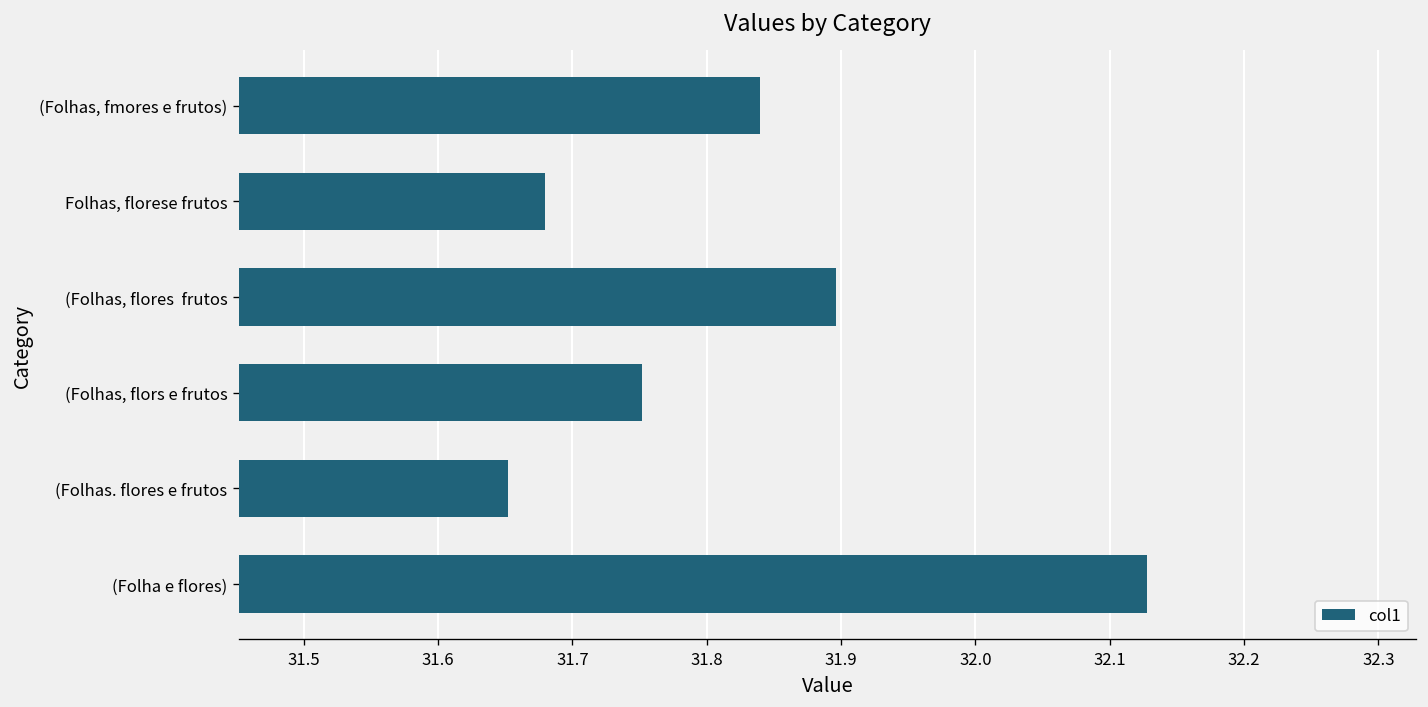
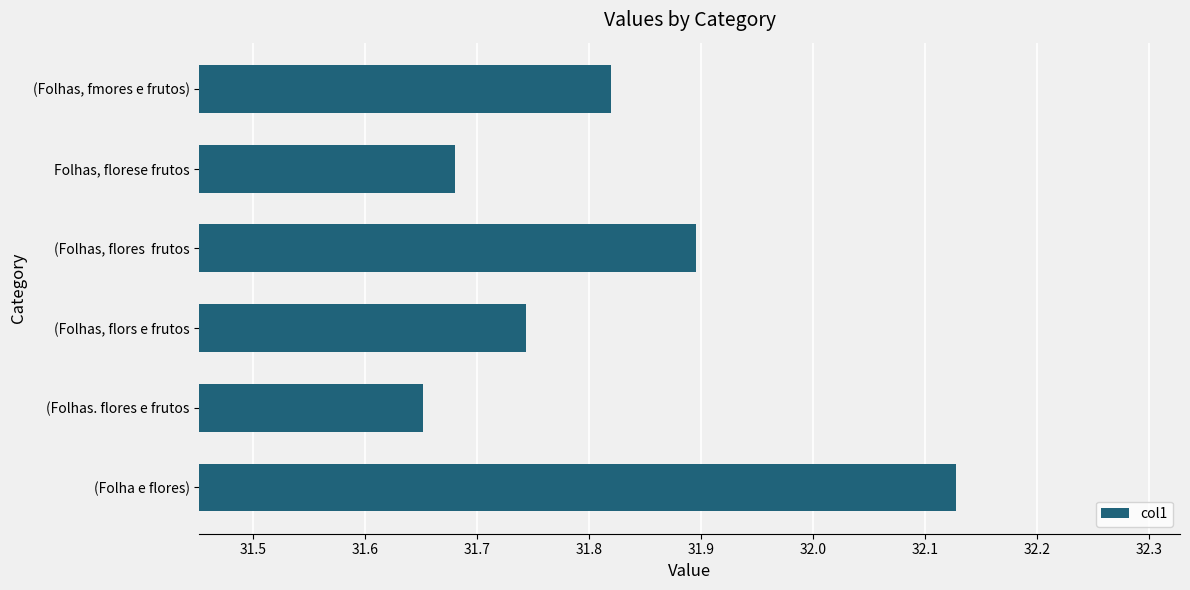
  {
-   "(Folhas, fmores e frutos)": 31.84,
+   "(Folhas, fmores e frutos)": 31.82,
    "Folhas, florese frutos": 31.680,
    "(Folhas, flores frutos": 31.896,
-   "(Folhas, flors e frutos": 31.752,
+   "(Folhas, flors e frutos": 31.744,
    "(Folhas. flores e frutos": 31.652,
    "(Folha e flores)": 32.128
  }
